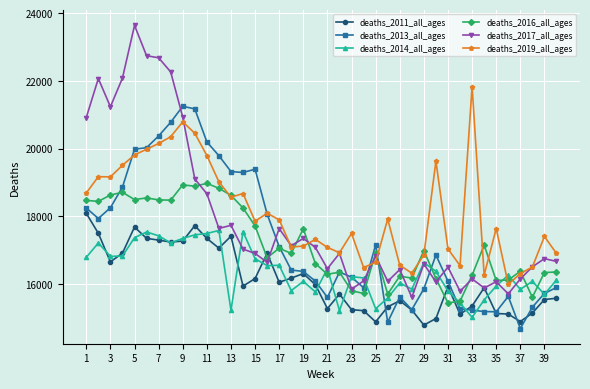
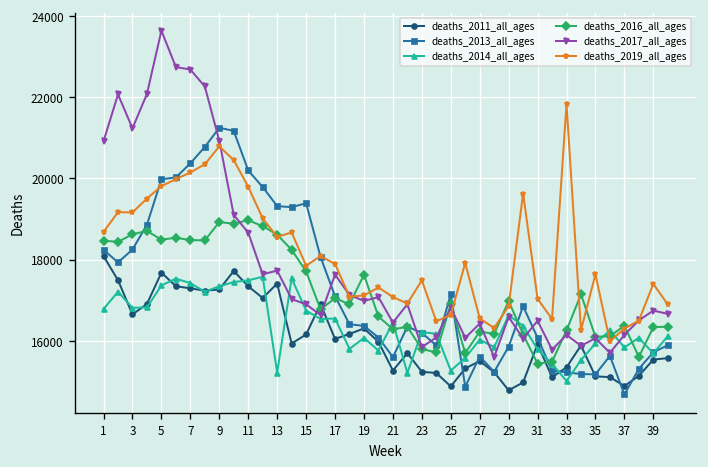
  {
    "deaths_2014_all_ages": {
      "1": 16800,
      "3": 16800,
      "5": 17400,
      "7": 17400,
      "9": 17300,
      "11": 17500,
      "13": 15200,
      "15": 16700,
      "17": 16600,
      "19": 16100,
      "25": 15300,
      "27": 16000,
      "31": 15800,
      "33": 15000,
      "35": 15900,
      "37": 15800
    },
    "deaths_2016_all_ages": {
      "1": 18500,
      "3": 18600,
      "5": 18500,
      "7": 18500,
      "9": 18900,
      "11": 19000,
      "15": 17700,
      "19": 17600,
      "21": 16300,
      "25": 16900,
      "27": 16200,
      "29": 17000,
      "31": 15400,
      "33": 16300,
      "39": 16300
    },
    "deaths_2017_all_ages": {
      "1": 20900,
      "3": 21200,
      "5": 23600,
      "7": 22700,
      "9": 20900,
      "11": 18700,
      "13": 17700,
      "15": 16900,
      "17": 17600,
-     "19": 17300,
+     "19": 17000,
      "25": 16800,
      "27": 16400,
      "31": 16500,
      "33": 16100,
      "37": 16100,
      "39": 16700
    },
    "deaths_2019_all_ages": {
      "1": 18700,
      "3": 19200,
      "5": 19800,
      "7": 20200,
      "9": 20800,
      "11": 19800,
      "15": 17900,
      "17": 17900,
      "19": 17100,
      "21": 17100,
      "23": 17500,
      "25": 16600,
      "27": 16600,
      "29": 16900,
      "31": 17000,
      "33": 21800,
      "35": 17600,
      "39": 17400
    }
  }
